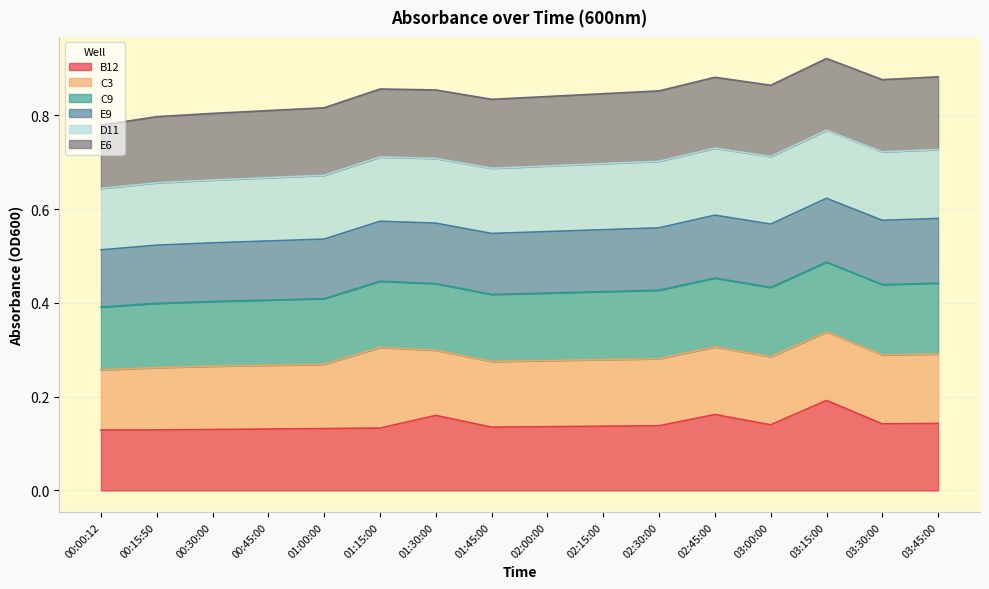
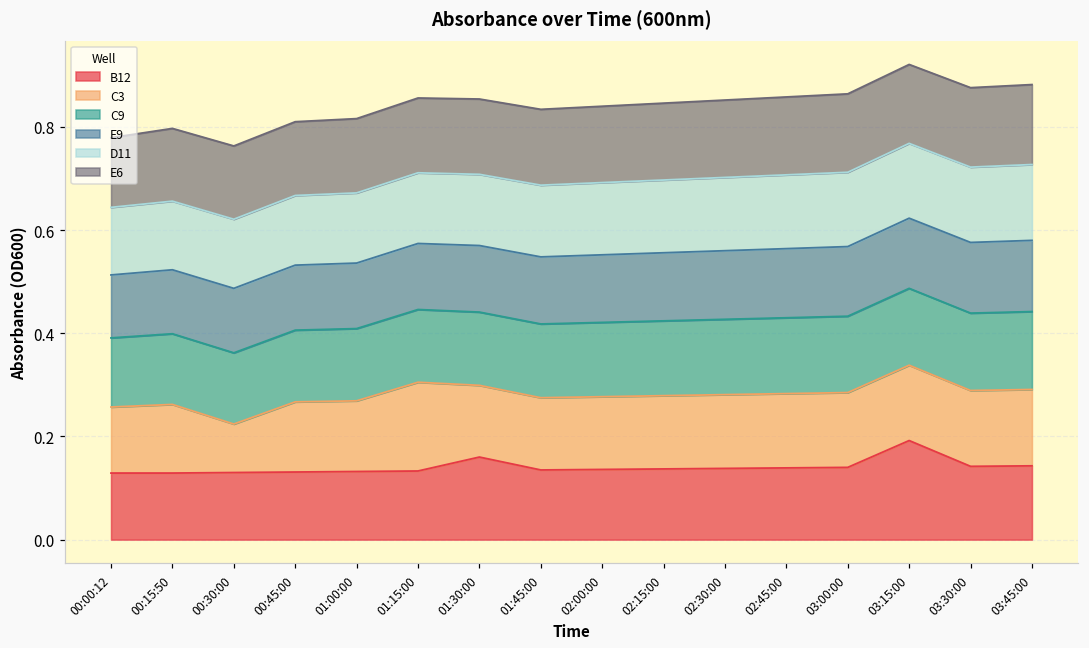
  {
    "B12": {
      "00:00:12": 0.13,
      "00:15:50": 0.13,
      "00:30:00": 0.13,
      "00:45:00": 0.13,
      "01:00:00": 0.13,
      "01:15:00": 0.13,
      "01:30:00": 0.16,
      "01:45:00": 0.14,
      "02:00:00": 0.14,
      "02:15:00": 0.14,
      "02:30:00": 0.14,
-     "02:45:00": 0.16,
+     "02:45:00": 0.14,
      "03:00:00": 0.14,
      "03:15:00": 0.19,
      "03:30:00": 0.14,
      "03:45:00": 0.14
    },
    "C3": {
      "00:00:12": 0.13,
      "00:15:50": 0.13,
-     "00:30:00": 0.14,
+     "00:30:00": 0.09,
      "00:45:00": 0.14,
      "01:00:00": 0.14,
      "01:15:00": 0.17,
      "01:30:00": 0.14,
      "01:45:00": 0.14,
      "02:00:00": 0.14,
      "02:15:00": 0.14,
      "02:30:00": 0.14,
      "02:45:00": 0.14,
      "03:00:00": 0.15,
      "03:15:00": 0.15,
      "03:30:00": 0.15,
      "03:45:00": 0.15
    },
    "D11": {
      "00:00:12": 0.13,
      "00:15:50": 0.13,
      "00:30:00": 0.13,
      "00:45:00": 0.14,
      "01:00:00": 0.14,
      "01:15:00": 0.14,
      "01:30:00": 0.14,
      "01:45:00": 0.14,
      "02:00:00": 0.14,
      "02:15:00": 0.14,
      "02:30:00": 0.14,
      "02:45:00": 0.14,
      "03:00:00": 0.14,
      "03:15:00": 0.15,
      "03:30:00": 0.15,
      "03:45:00": 0.15
    }
  }
